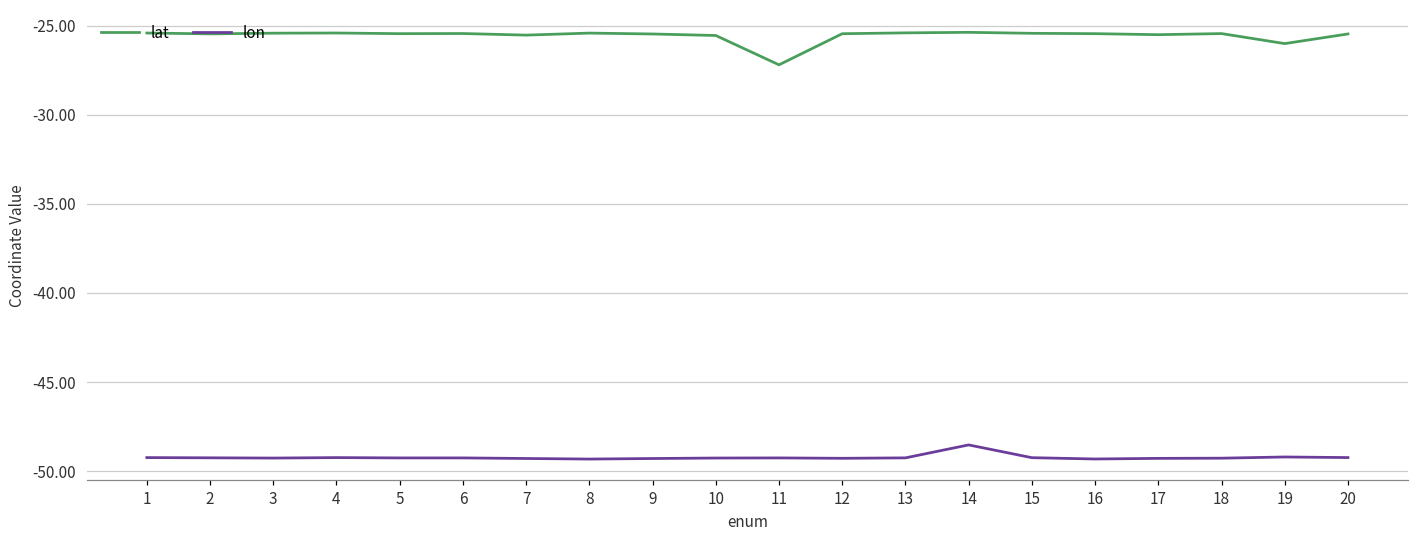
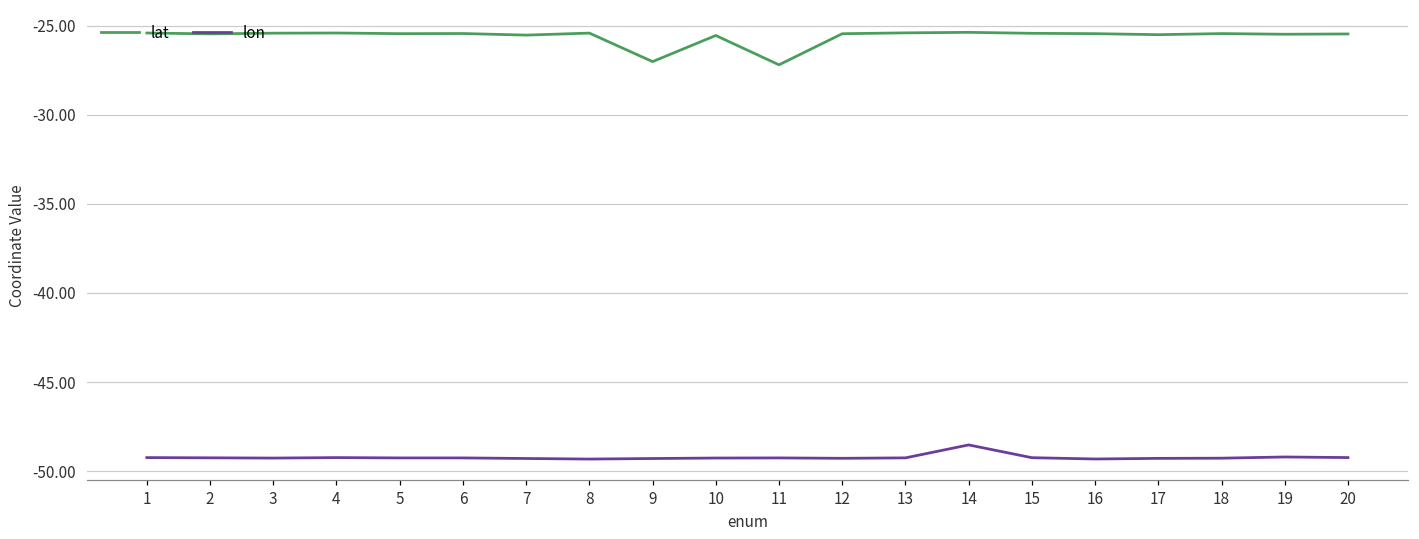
  {
    "lat": {
      "1": -25.4,
      "2": -25.4,
      "3": -25.4,
      "4": -25.4,
      "5": -25.4,
      "6": -25.4,
      "7": -25.5,
      "8": -25.4,
-     "9": -25.5,
+     "9": -27.0,
      "10": -25.5,
      "11": -27.2,
      "12": -25.4,
      "13": -25.4,
      "14": -25.4,
      "15": -25.4,
      "16": -25.4,
      "17": -25.5,
      "18": -25.4,
-     "19": -26.0,
+     "19": -25.5,
      "20": -25.5
    },
    "lon": {
      "1": -49.2,
      "2": -49.3,
      "3": -49.3,
      "4": -49.2,
      "5": -49.3,
      "6": -49.3,
      "7": -49.3,
      "8": -49.3,
      "9": -49.3,
      "10": -49.3,
      "11": -49.3,
      "12": -49.3,
      "13": -49.3,
      "14": -48.5,
      "15": -49.3,
      "16": -49.3,
      "17": -49.3,
      "18": -49.3,
      "19": -49.2,
      "20": -49.2
    }
  }
